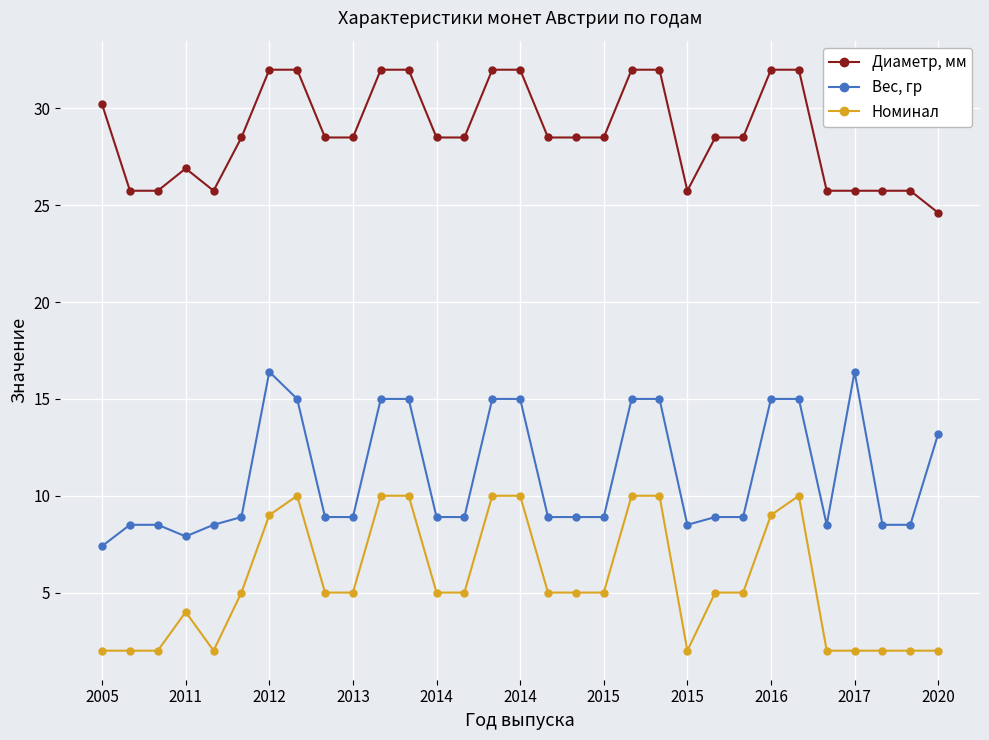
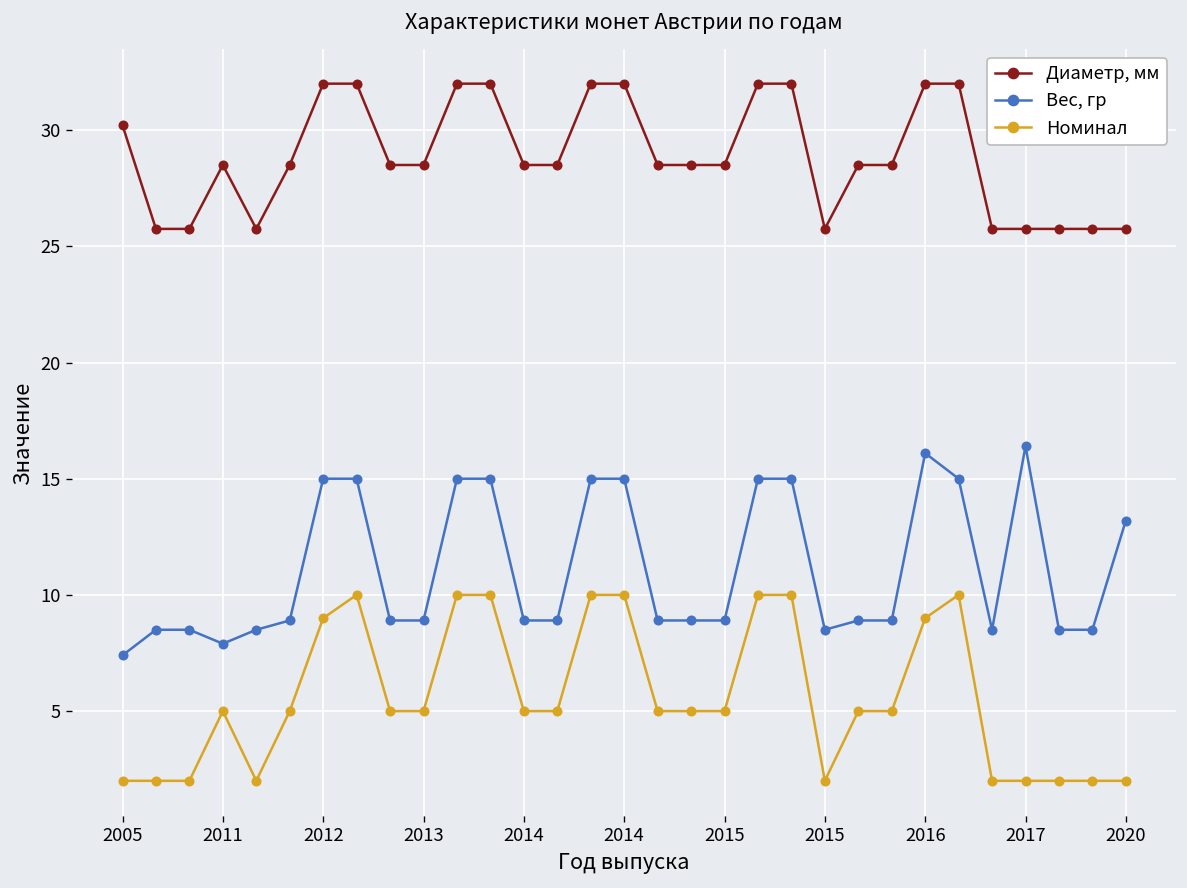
  {
    "Диаметр, мм": {
      "2005": 30.2,
-     "2011": 26.9,
+     "2011": 28.5,
      "2012": 32.0,
      "2013": 28.5,
      "2016": 32.0,
      "2017": 25.8,
-     "2020": 24.6
+     "2020": 25.8
    },
    "Вес, гр": {
      "2005": 7.4,
      "2011": 7.9,
-     "2012": 16.4,
+     "2012": 15.0,
      "2013": 8.9,
-     "2016": 15.0,
+     "2016": 16.1,
      "2017": 16.4,
      "2020": 13.2
    },
    "Номинал": {
      "2005": 2,
-     "2011": 4,
+     "2011": 5,
      "2012": 9,
      "2013": 5,
      "2016": 9,
      "2017": 2,
      "2020": 2
    }
  }
